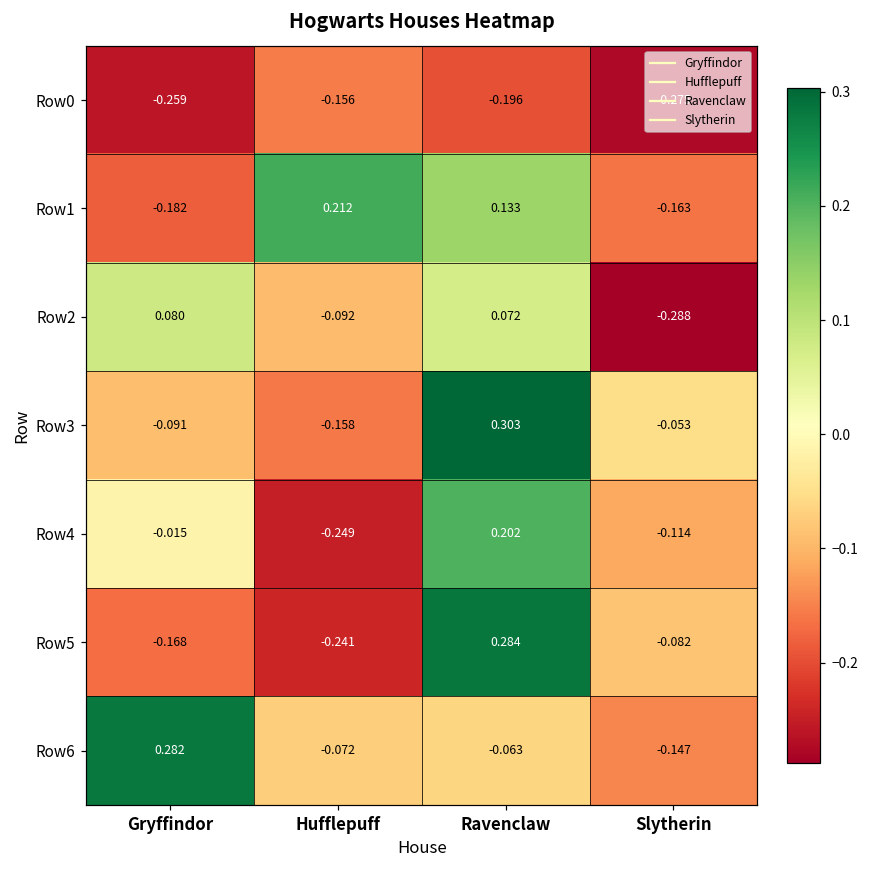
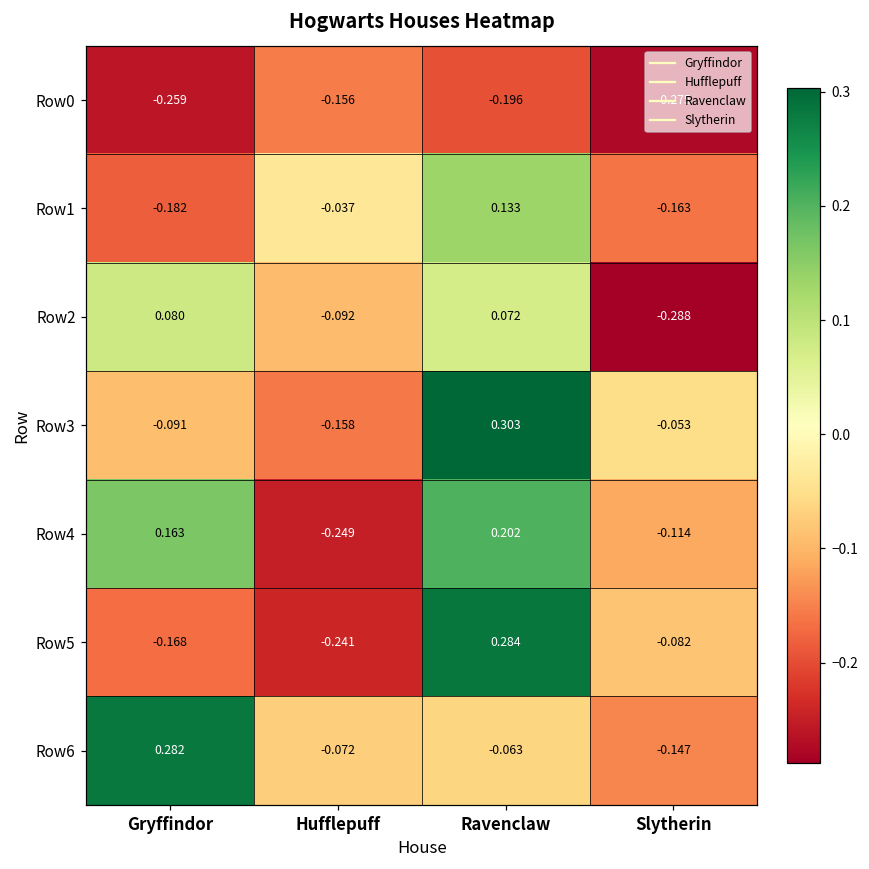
  {
    "Row0": {
      "Gryffindor": -0.259,
      "Hufflepuff": -0.156,
      "Ravenclaw": -0.196
    },
    "Row1": {
      "Gryffindor": -0.182,
-     "Hufflepuff": 0.212,
+     "Hufflepuff": -0.037,
      "Ravenclaw": 0.133,
      "Slytherin": -0.163
    },
    "Row2": {
      "Gryffindor": 0.080,
      "Hufflepuff": -0.092,
      "Ravenclaw": 0.072,
      "Slytherin": -0.288
    },
    "Row3": {
      "Gryffindor": -0.091,
      "Hufflepuff": -0.158,
      "Ravenclaw": 0.303,
      "Slytherin": -0.053
    },
    "Row4": {
-     "Gryffindor": -0.015,
+     "Gryffindor": 0.163,
      "Hufflepuff": -0.249,
      "Ravenclaw": 0.202,
      "Slytherin": -0.114
    },
    "Row5": {
      "Gryffindor": -0.168,
      "Hufflepuff": -0.241,
      "Ravenclaw": 0.284,
      "Slytherin": -0.082
    },
    "Row6": {
      "Gryffindor": 0.282,
      "Hufflepuff": -0.072,
      "Ravenclaw": -0.063,
      "Slytherin": -0.147
    }
  }
